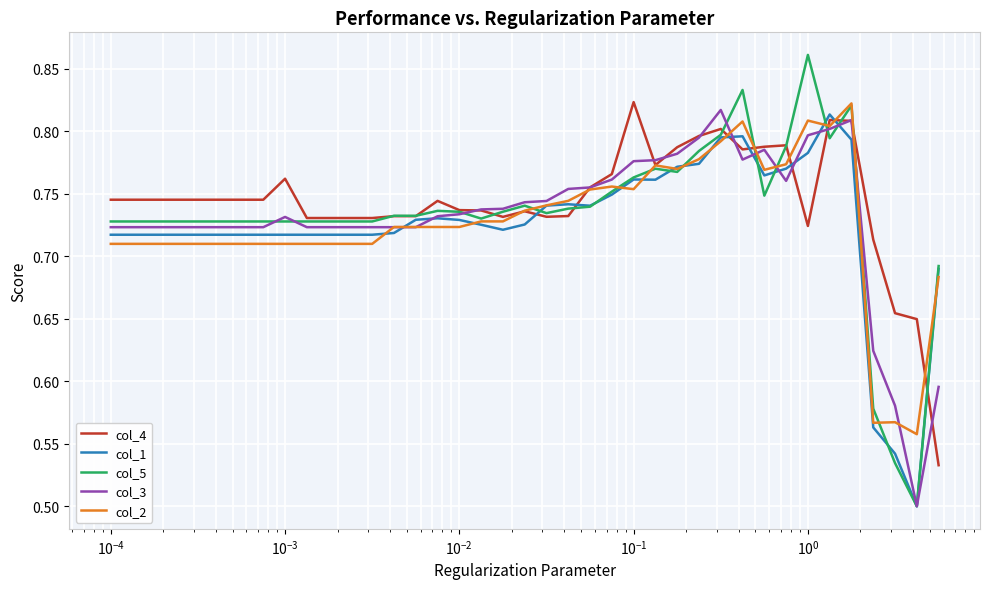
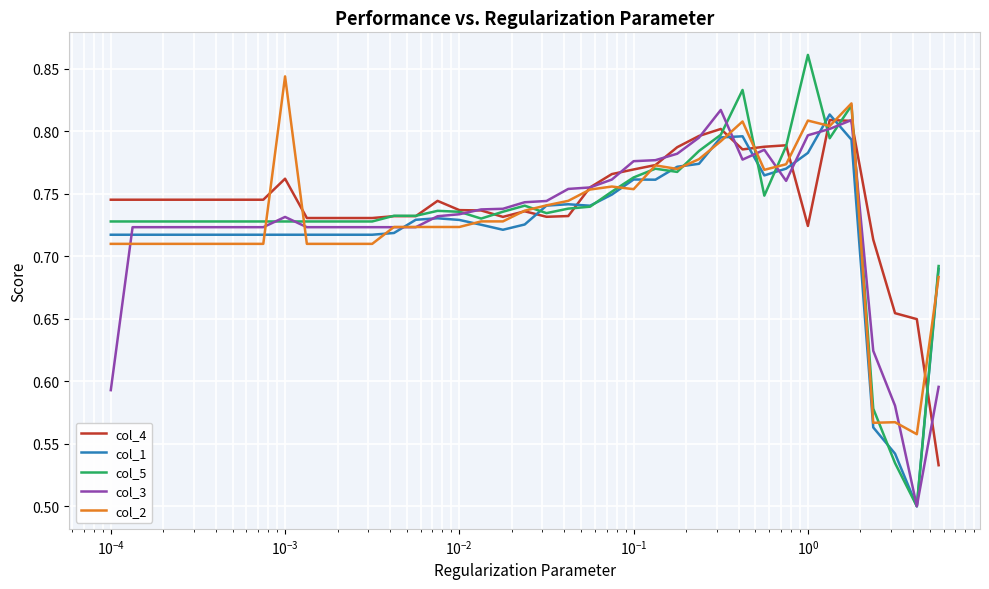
  {
    "col_4": {
      "10^-4": 0.745,
      "10^-3": 0.762,
-     "10^-1": 0.823,
+     "10^-1": 0.769,
      "10^0": 0.724
    },
    "col_1": {
      "10^-4": 0.717,
      "10^-3": 0.717,
      "10^-2": 0.729,
      "10^0": 0.783
    },
    "col_5": {
      "10^-4": 0.728,
      "10^-3": 0.728,
      "10^0": 0.861
    },
    "col_3": {
-     "10^-4": 0.723,
+     "10^-4": 0.593,
      "10^-3": 0.731,
      "10^-1": 0.776,
      "10^0": 0.797
    },
    "col_2": {
      "10^-4": 0.710,
-     "10^-3": 0.710,
+     "10^-3": 0.844,
      "10^-2": 0.723,
      "10^-1": 0.754,
      "10^0": 0.808
    }
  }
